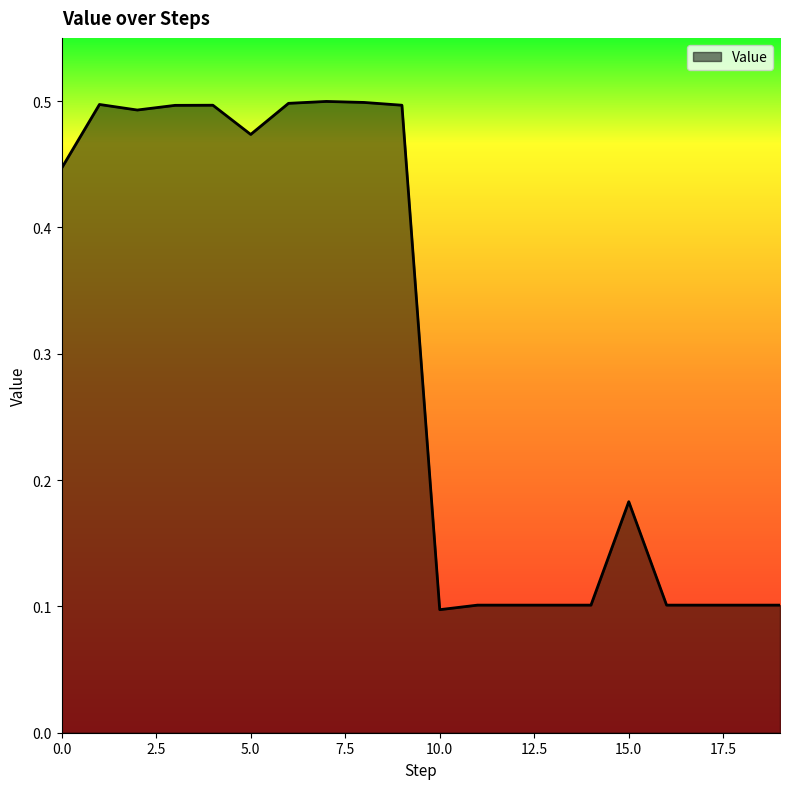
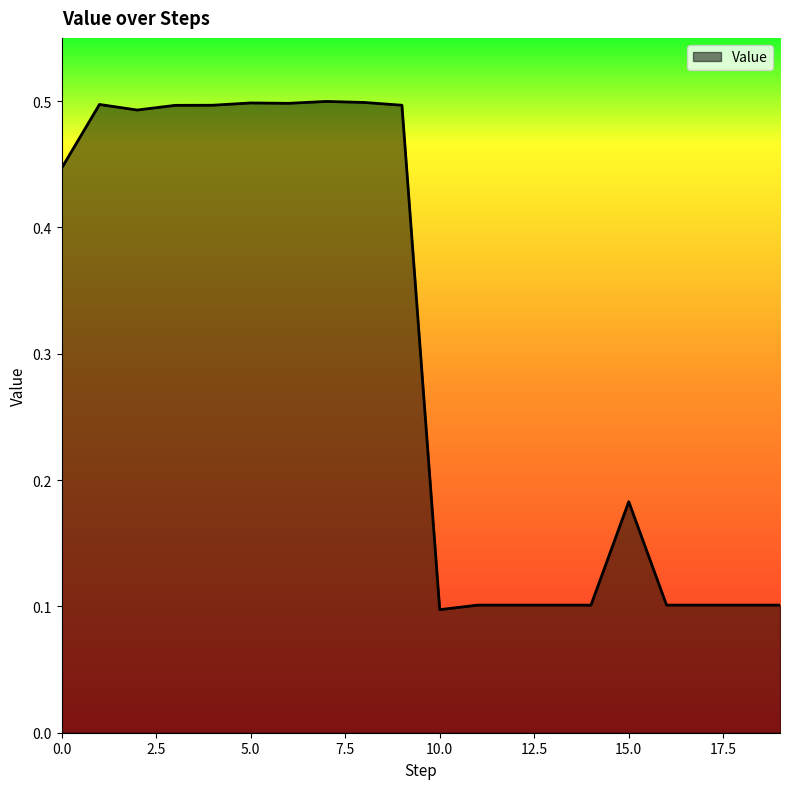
  {
    "0.0": 0.447,
-   "5.0": 0.474,
+   "5.0": 0.498,
    "10.0": 0.097,
    "15.0": 0.183
  }
